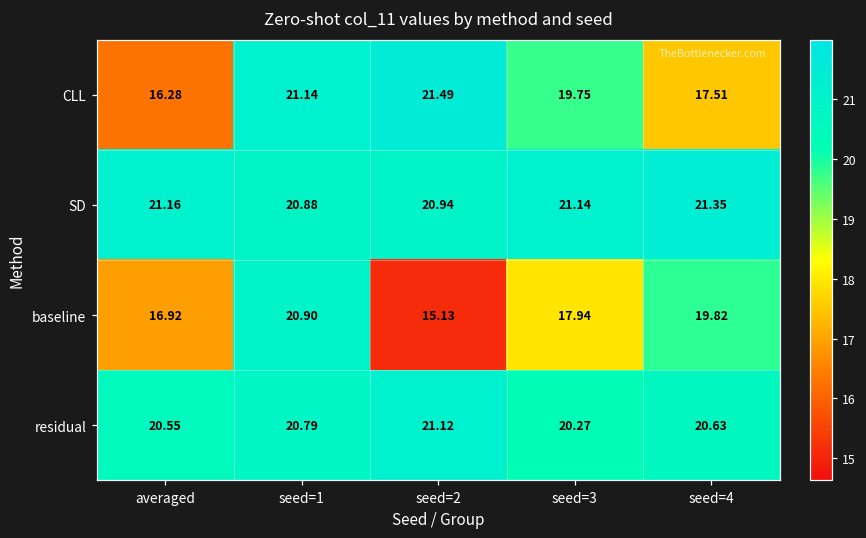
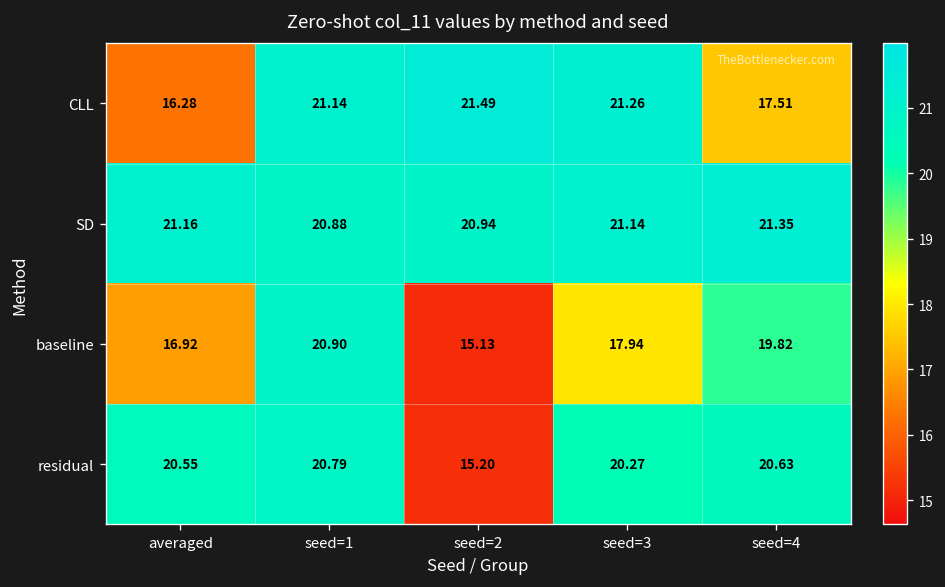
  {
    "CLL": {
      "averaged": 16.28,
      "seed=1": 21.14,
      "seed=2": 21.49,
-     "seed=3": 19.75
+     "seed=3": 21.26
    },
    "SD": {
      "averaged": 21.16,
      "seed=1": 20.88,
      "seed=2": 20.94,
      "seed=3": 21.14,
      "seed=4": 21.35
    },
    "baseline": {
      "averaged": 16.92,
      "seed=1": 20.90,
      "seed=2": 15.13,
      "seed=3": 17.94,
      "seed=4": 19.82
    },
    "residual": {
      "averaged": 20.55,
      "seed=1": 20.79,
-     "seed=2": 21.12,
+     "seed=2": 15.20,
      "seed=3": 20.27,
      "seed=4": 20.63
    }
  }
